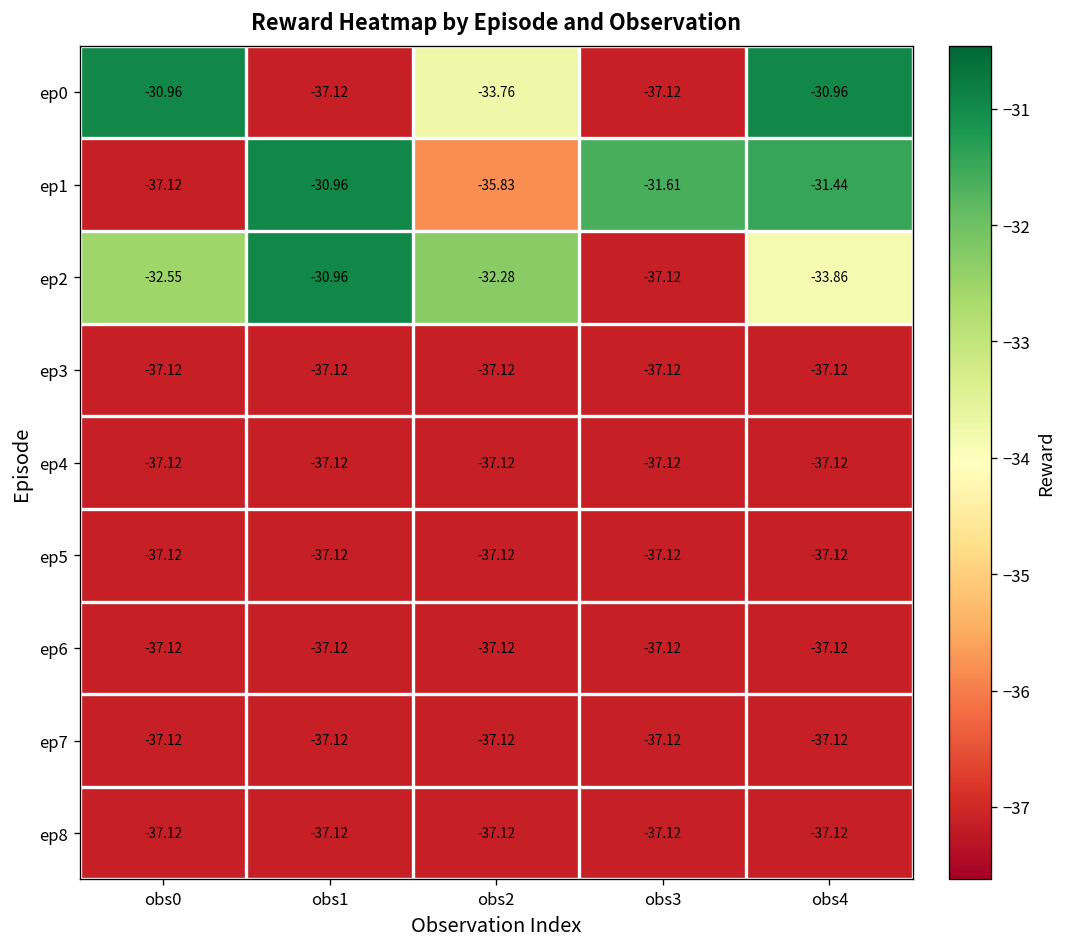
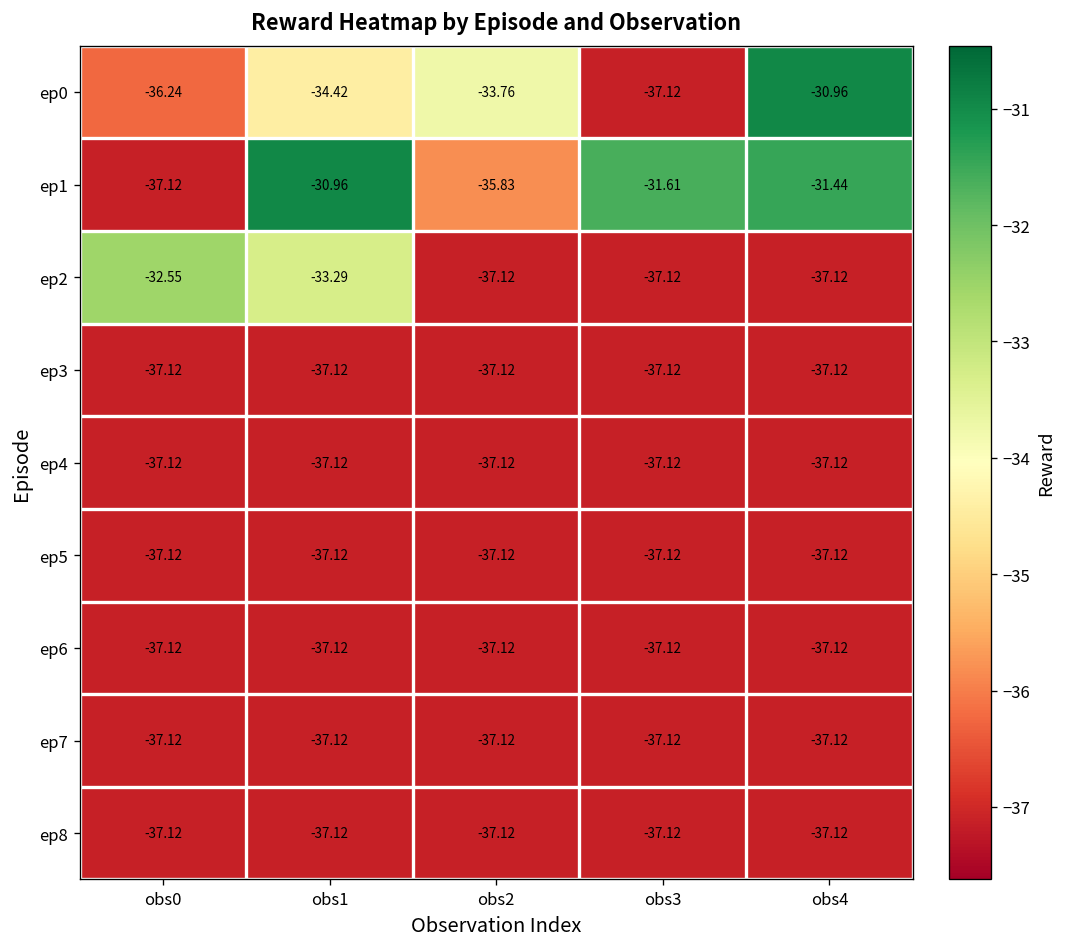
  {
    "ep0": {
-     "obs0": -30.96,
-     "obs1": -37.12,
+     "obs0": -36.24,
+     "obs1": -34.42,
      "obs2": -33.76,
      "obs3": -37.12,
      "obs4": -30.96
    },
    "ep1": {
      "obs0": -37.12,
      "obs1": -30.96,
      "obs2": -35.83,
      "obs3": -31.61,
      "obs4": -31.44
    },
    "ep2": {
      "obs0": -32.55,
-     "obs1": -30.96,
-     "obs2": -32.28,
+     "obs1": -33.29,
+     "obs2": -37.12,
      "obs3": -37.12,
-     "obs4": -33.86
+     "obs4": -37.12
    },
    "ep3": {
      "obs0": -37.12,
      "obs1": -37.12,
      "obs2": -37.12,
      "obs3": -37.12,
      "obs4": -37.12
    },
    "ep4": {
      "obs0": -37.12,
      "obs1": -37.12,
      "obs2": -37.12,
      "obs3": -37.12,
      "obs4": -37.12
    },
    "ep5": {
      "obs0": -37.12,
      "obs1": -37.12,
      "obs2": -37.12,
      "obs3": -37.12,
      "obs4": -37.12
    },
    "ep6": {
      "obs0": -37.12,
      "obs1": -37.12,
      "obs2": -37.12,
      "obs3": -37.12,
      "obs4": -37.12
    },
    "ep7": {
      "obs0": -37.12,
      "obs1": -37.12,
      "obs2": -37.12,
      "obs3": -37.12,
      "obs4": -37.12
    },
    "ep8": {
      "obs0": -37.12,
      "obs1": -37.12,
      "obs2": -37.12,
      "obs3": -37.12,
      "obs4": -37.12
    }
  }
